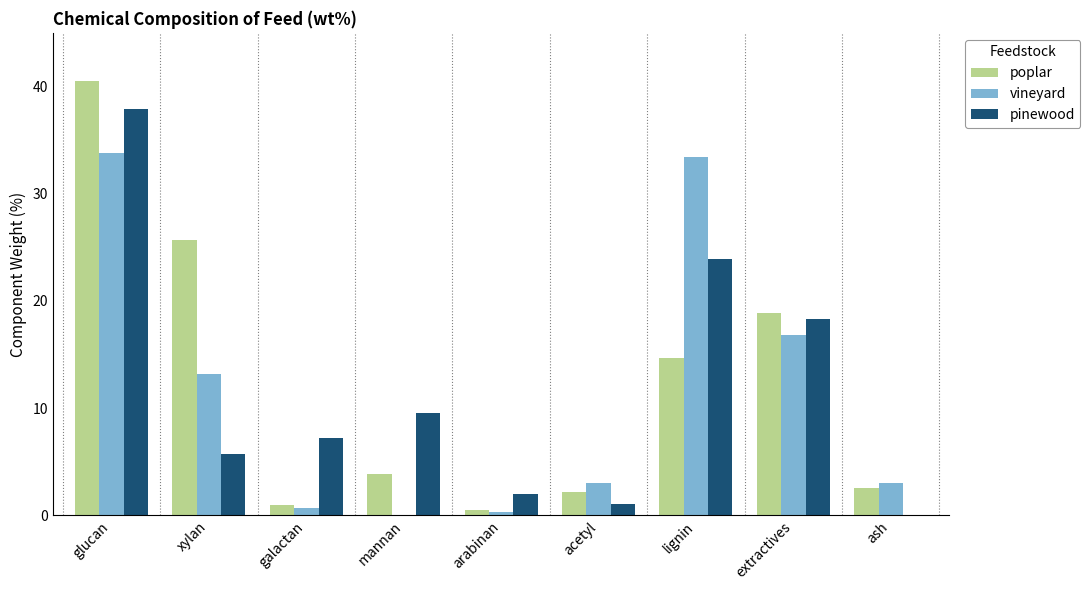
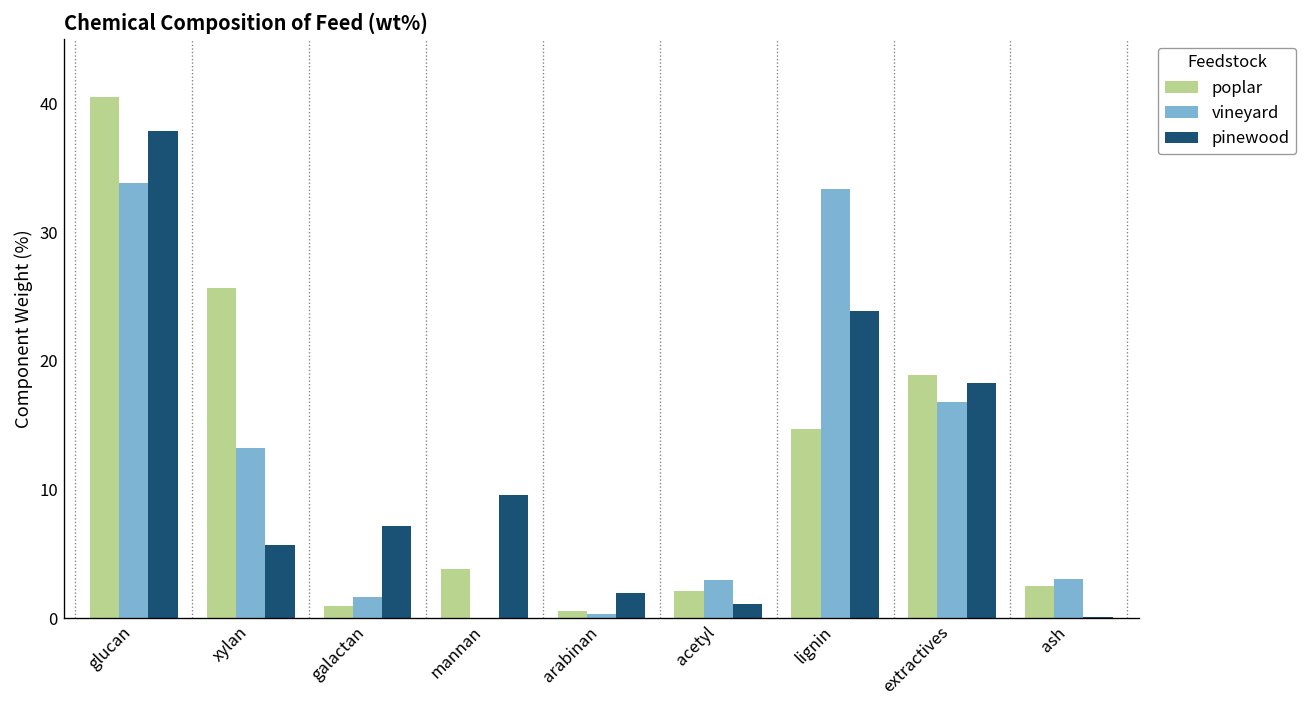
  {
    "poplar": {
      "glucan": 40.5,
      "xylan": 25.7,
      "galactan": 1.0,
      "mannan": 3.8,
      "arabinan": 0.5,
      "acetyl": 2.1,
      "lignin": 14.7,
      "extractives": 18.9,
      "ash": 2.5
    },
    "vineyard": {
      "glucan": 33.8,
      "xylan": 13.2,
-     "galactan": 0.6,
+     "galactan": 1.6,
      "mannan": 0.0,
      "arabinan": 0.3,
      "acetyl": 3.0,
      "lignin": 33.4,
      "extractives": 16.8,
      "ash": 3.1
    },
    "pinewood": {
      "glucan": 37.9,
      "xylan": 5.7,
      "galactan": 7.2,
      "mannan": 9.6,
      "arabinan": 2.0,
      "acetyl": 1.1,
      "lignin": 23.9,
      "extractives": 18.3
    }
  }
